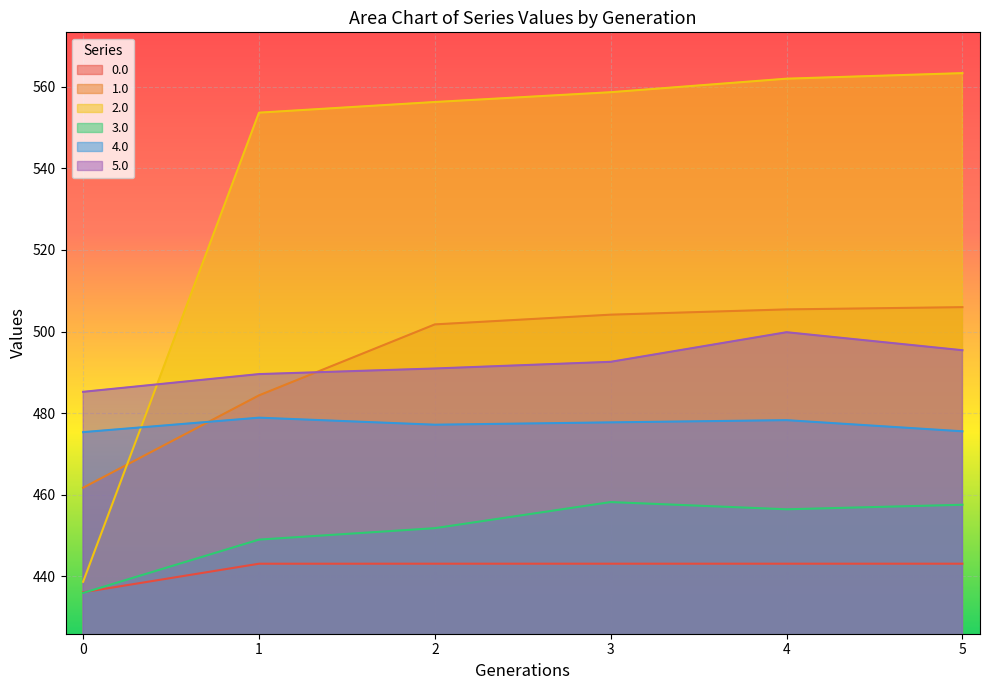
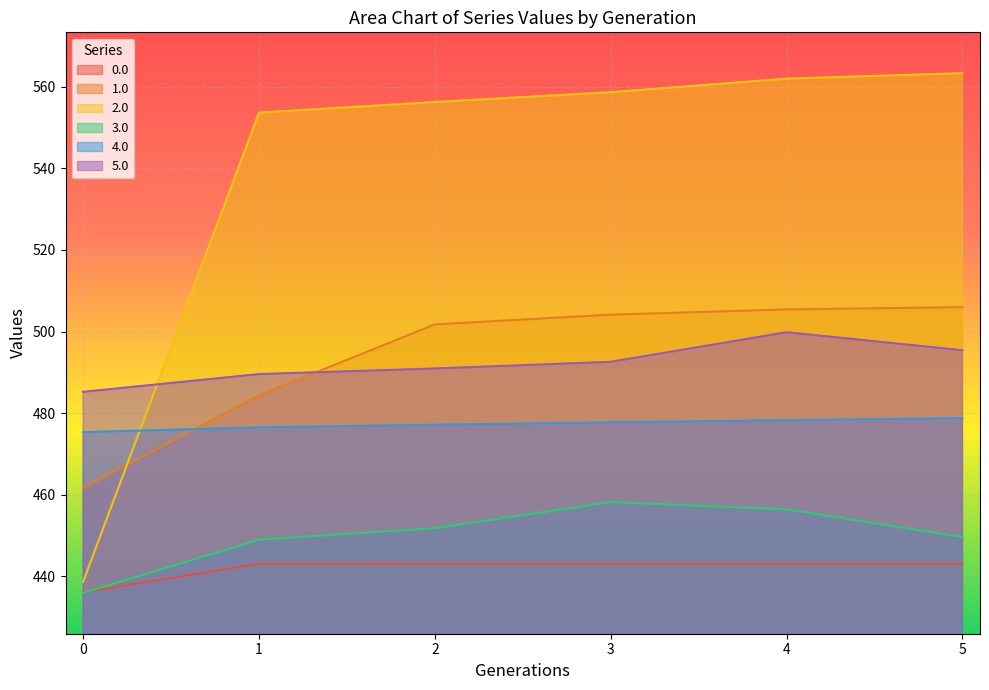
  {
    "3.0": {
      "1": 449,
      "2": 452,
      "3": 458,
      "4": 456,
-     "5": 458
+     "5": 450
    },
    "4.0": {
      "0": 475,
-     "1": 479,
+     "1": 477,
      "2": 477,
      "3": 478,
      "4": 478,
-     "5": 476
+     "5": 479
    },
    "5.0": {
      "0": 485,
      "1": 490,
      "2": 491,
      "3": 493,
      "4": 500,
      "5": 495
    }
  }
